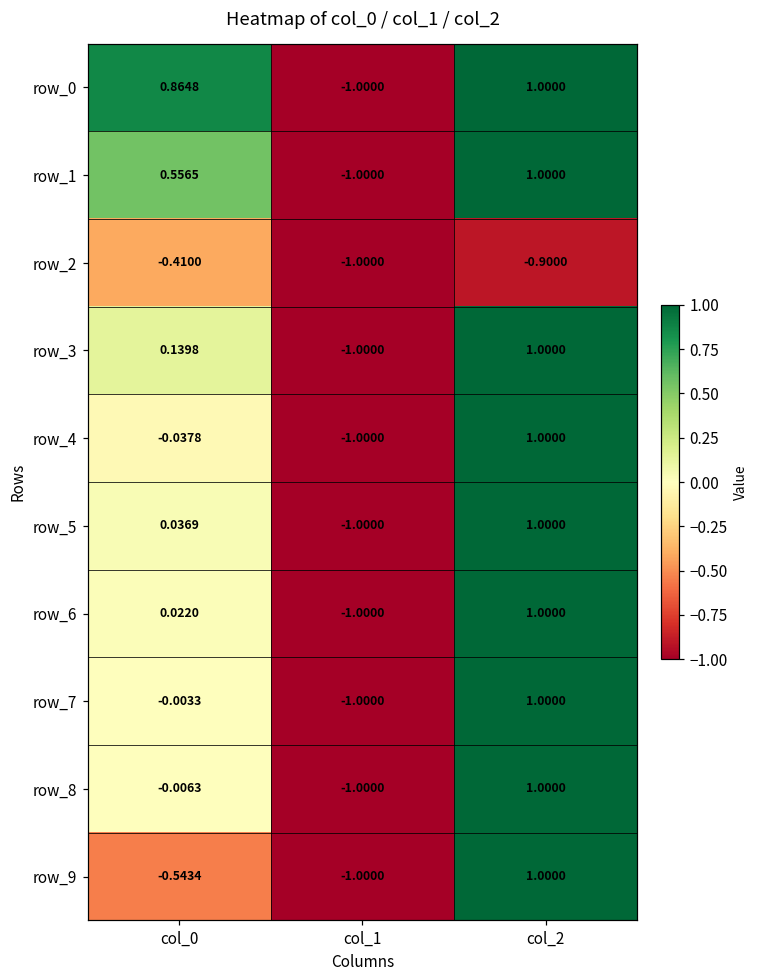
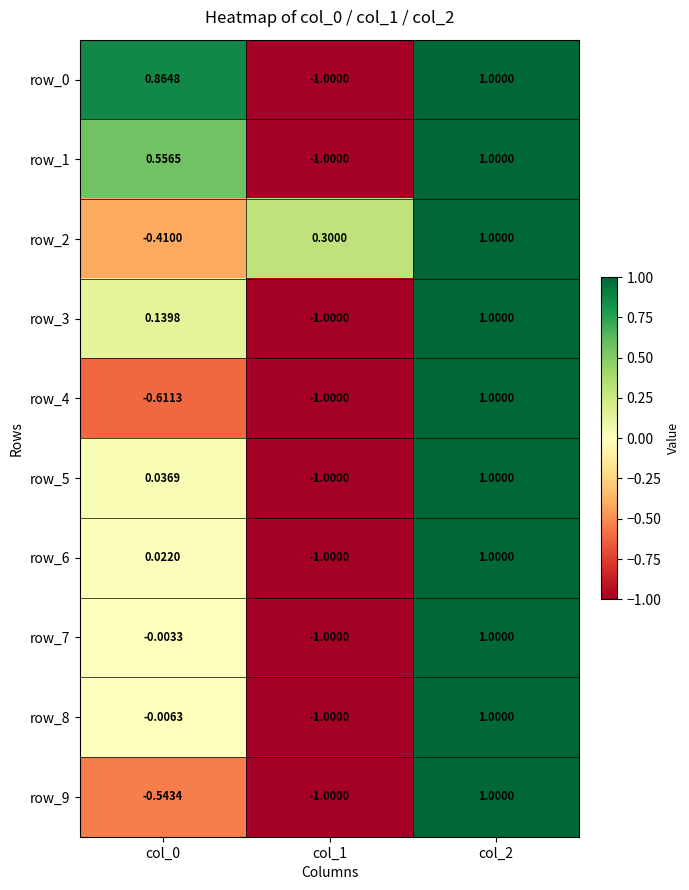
  {
    "row_0": {
      "col_0": 0.8648,
      "col_1": -1.0000,
      "col_2": 1.0000
    },
    "row_1": {
      "col_0": 0.5565,
      "col_1": -1.0000,
      "col_2": 1.0000
    },
    "row_2": {
      "col_0": -0.4100,
-     "col_1": -1.0000,
-     "col_2": -0.9000
+     "col_1": 0.3000,
+     "col_2": 1.0000
    },
    "row_3": {
      "col_0": 0.1398,
      "col_1": -1.0000,
      "col_2": 1.0000
    },
    "row_4": {
-     "col_0": -0.0378,
+     "col_0": -0.6113,
      "col_1": -1.0000,
      "col_2": 1.0000
    },
    "row_5": {
      "col_0": 0.0369,
      "col_1": -1.0000,
      "col_2": 1.0000
    },
    "row_6": {
      "col_0": 0.0220,
      "col_1": -1.0000,
      "col_2": 1.0000
    },
    "row_7": {
      "col_0": -0.0033,
      "col_1": -1.0000,
      "col_2": 1.0000
    },
    "row_8": {
      "col_0": -0.0063,
      "col_1": -1.0000,
      "col_2": 1.0000
    },
    "row_9": {
      "col_0": -0.5434,
      "col_1": -1.0000,
      "col_2": 1.0000
    }
  }
